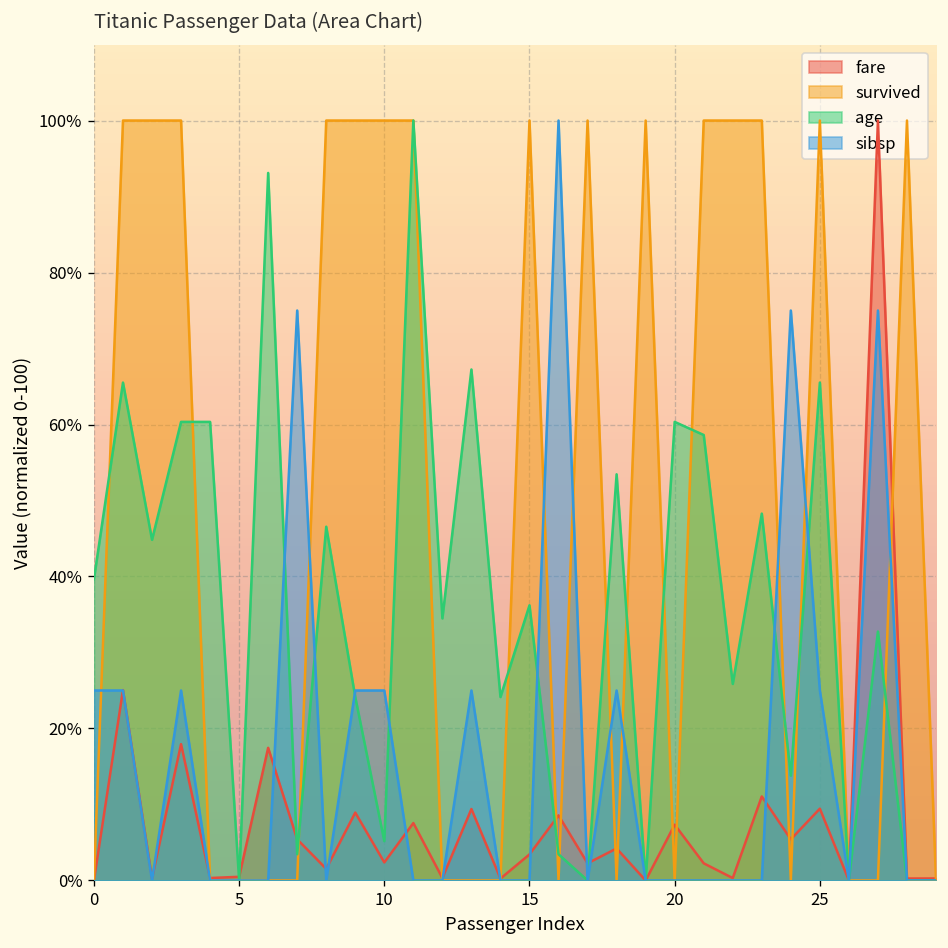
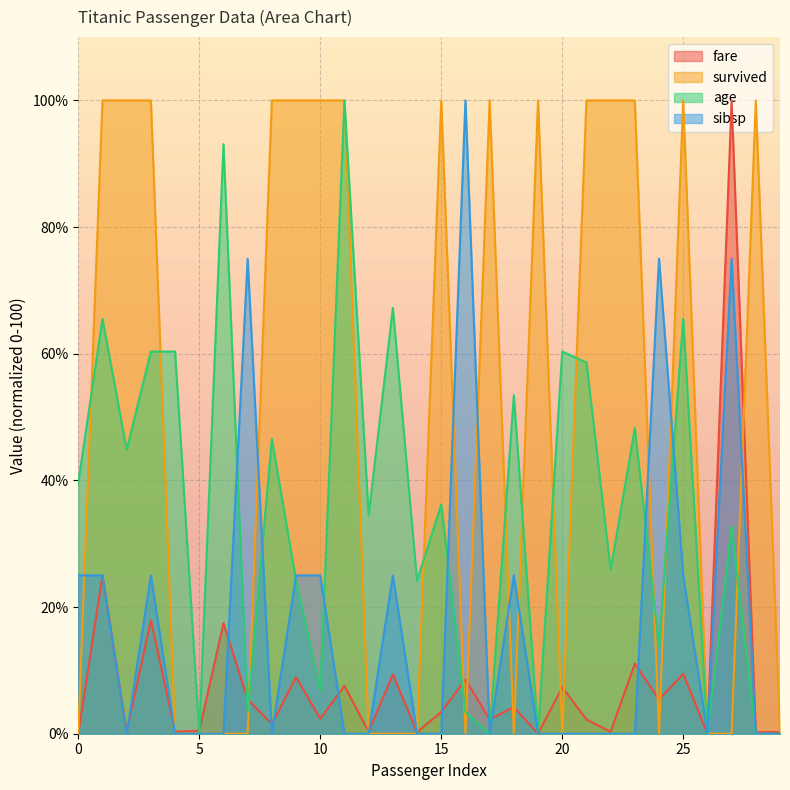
  {
    "fare": {
      "5": "0%",
      "10": "2%",
      "15": "3%",
      "20": "7%",
      "25": "9%"
    },
    "survived": {
      "10": "100%",
      "15": "100%"
    },
    "age": {
      "0": "40%",
-     "10": "5%",
+     "10": "7%",
      "15": "36%",
      "20": "60%",
      "25": "66%"
    },
    "sibsp": {
      "0": "25%",
      "10": "25%",
      "15": "0%",
      "25": "25%"
    }
  }
